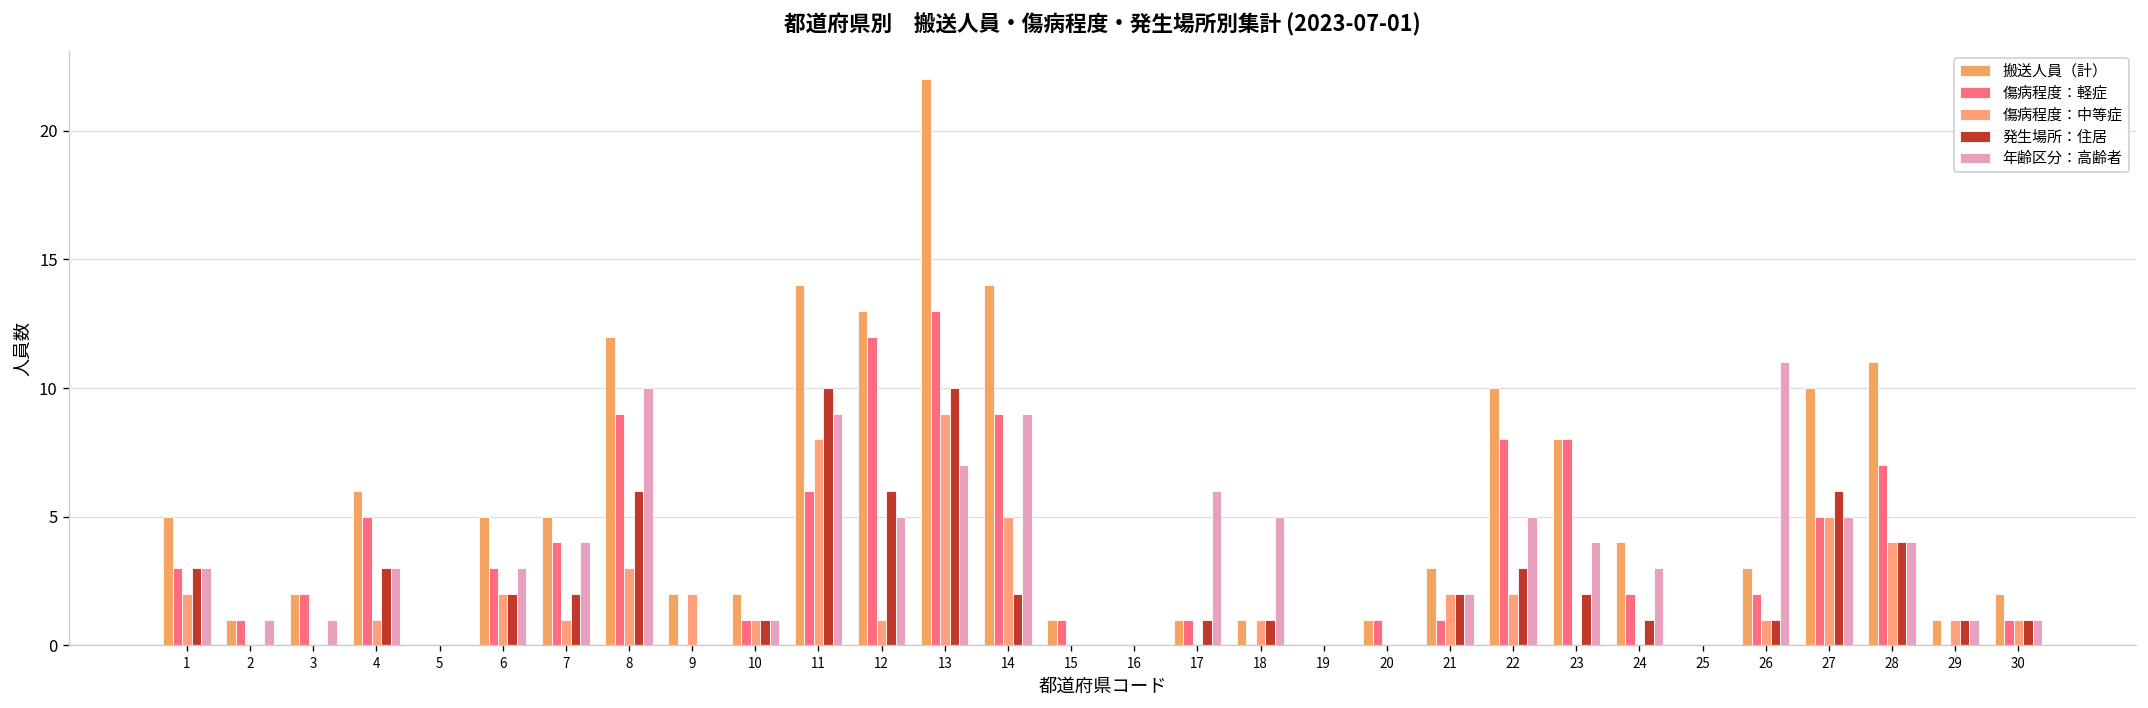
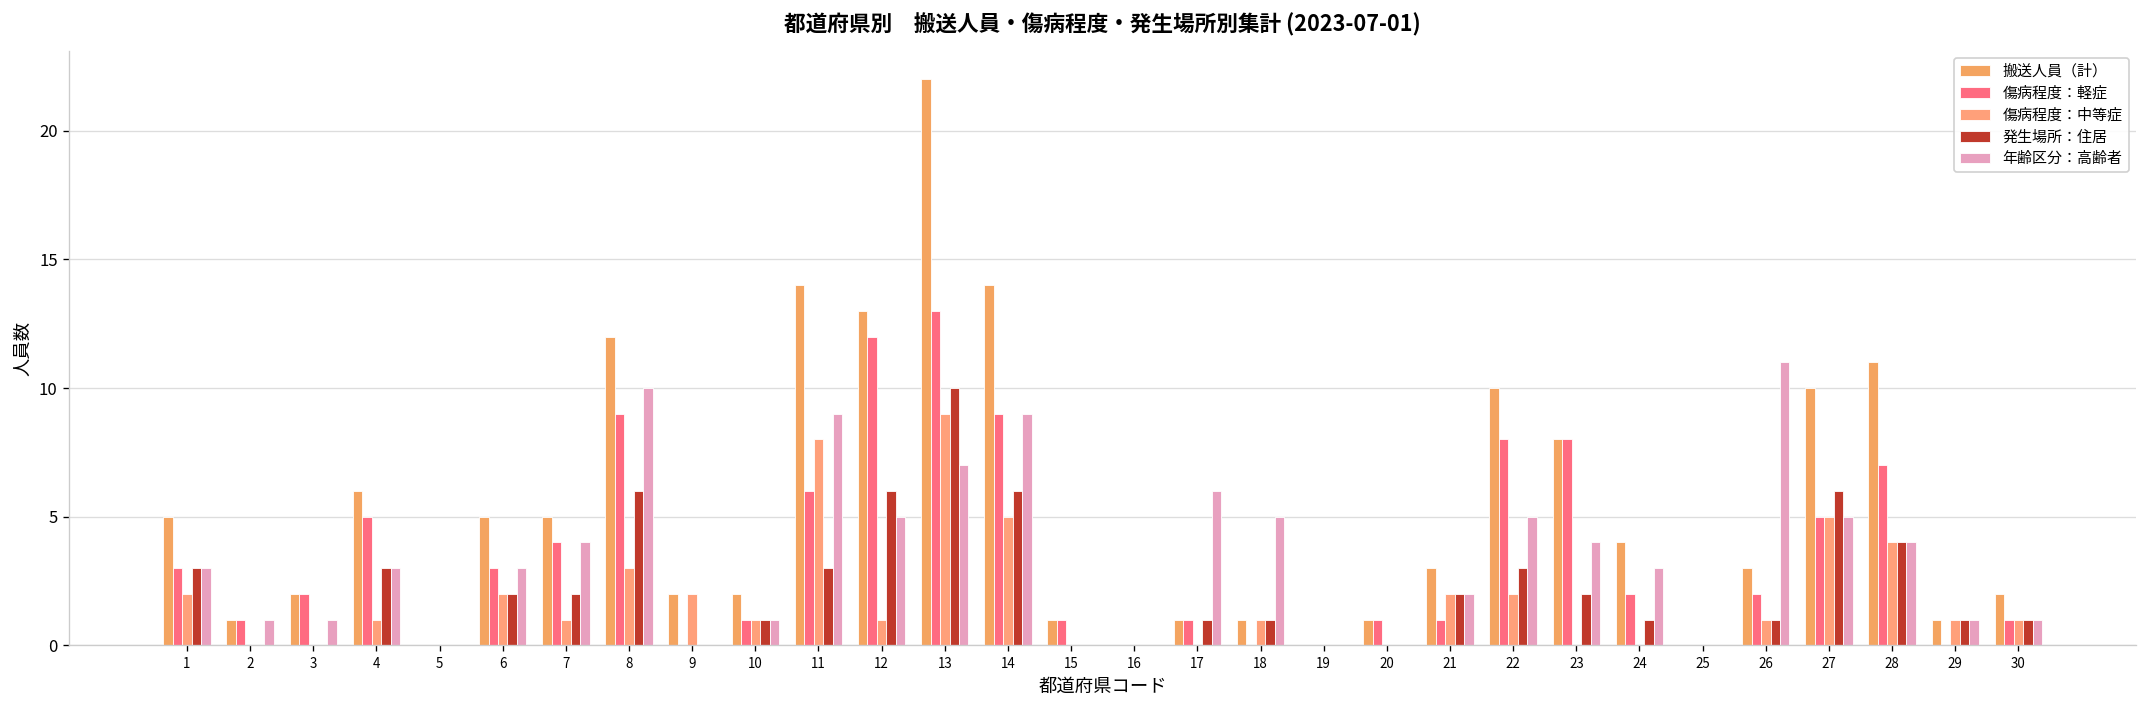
  {
    "発生場所：住居": {
      "1": 3,
      "2": 0,
      "3": 0,
      "4": 3,
      "5": 0,
      "6": 2,
      "7": 2,
      "8": 6,
      "9": 0,
      "10": 1,
-     "11": 10,
+     "11": 3,
      "12": 6,
      "13": 10,
-     "14": 2,
+     "14": 6,
      "15": 0,
      "16": 0,
      "17": 1,
      "18": 1,
      "19": 0,
      "20": 0,
      "21": 2,
      "22": 3,
      "23": 2,
      "24": 1,
      "25": 0,
      "26": 1,
      "27": 6,
      "28": 4,
      "29": 1,
      "30": 1
    },
    "年齢区分：高齢者": {
      "1": 3,
      "2": 1,
      "3": 1,
      "4": 3,
      "5": 0,
      "6": 3,
      "7": 4,
      "8": 10,
      "9": 0,
      "10": 1,
      "11": 9,
      "12": 5,
      "13": 7,
      "14": 9,
      "15": 0,
      "16": 0,
      "17": 6,
      "18": 5,
      "19": 0,
      "20": 0,
      "21": 2,
      "22": 5,
      "23": 4,
      "24": 3,
      "25": 0,
      "26": 11,
      "27": 5,
      "28": 4,
      "29": 1,
      "30": 1
    }
  }
